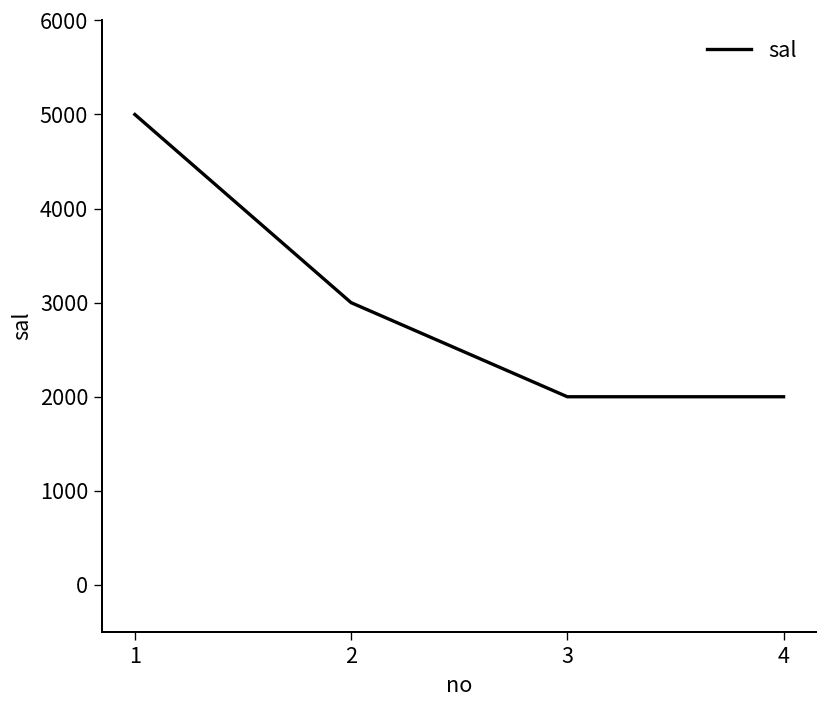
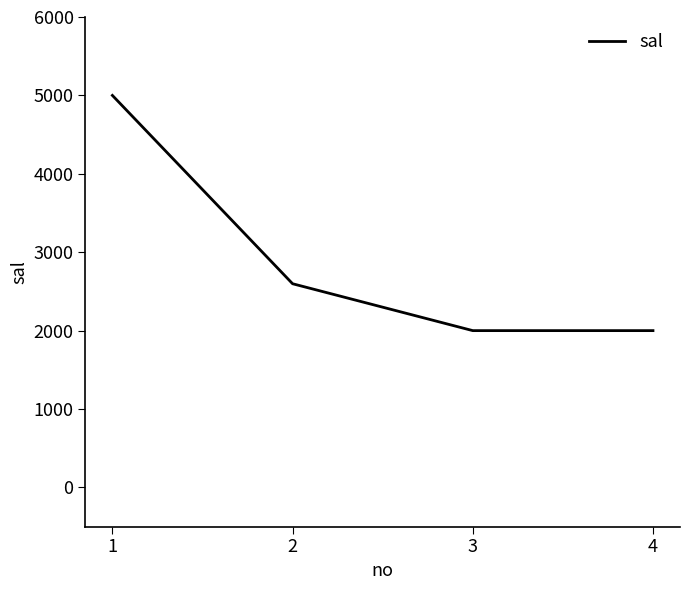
  {
    "1": 5000,
-   "2": 3000,
+   "2": 2600,
    "3": 2000,
    "4": 2000
  }
